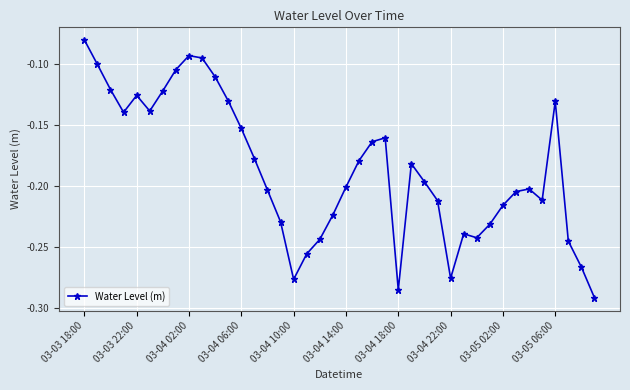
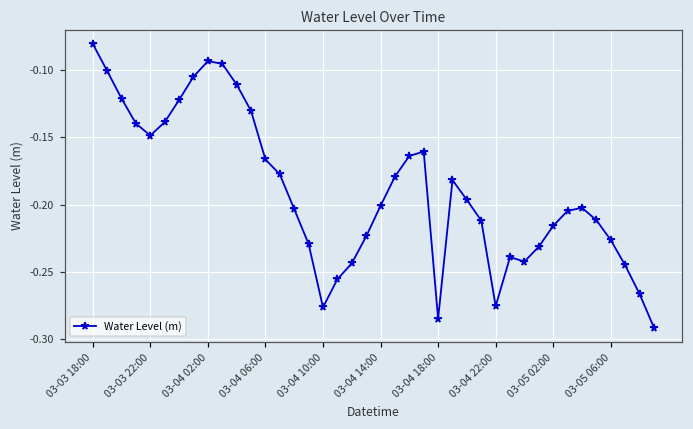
  {
    "03-03 18:00": -0.081,
-   "03-03 22:00": -0.126,
+   "03-03 22:00": -0.149,
    "03-04 02:00": -0.093,
-   "03-04 06:00": -0.153,
+   "03-04 06:00": -0.166,
    "03-04 10:00": -0.276,
    "03-04 14:00": -0.201,
    "03-04 18:00": -0.285,
    "03-04 22:00": -0.275,
    "03-05 02:00": -0.216,
-   "03-05 06:00": -0.131
+   "03-05 06:00": -0.226
  }
